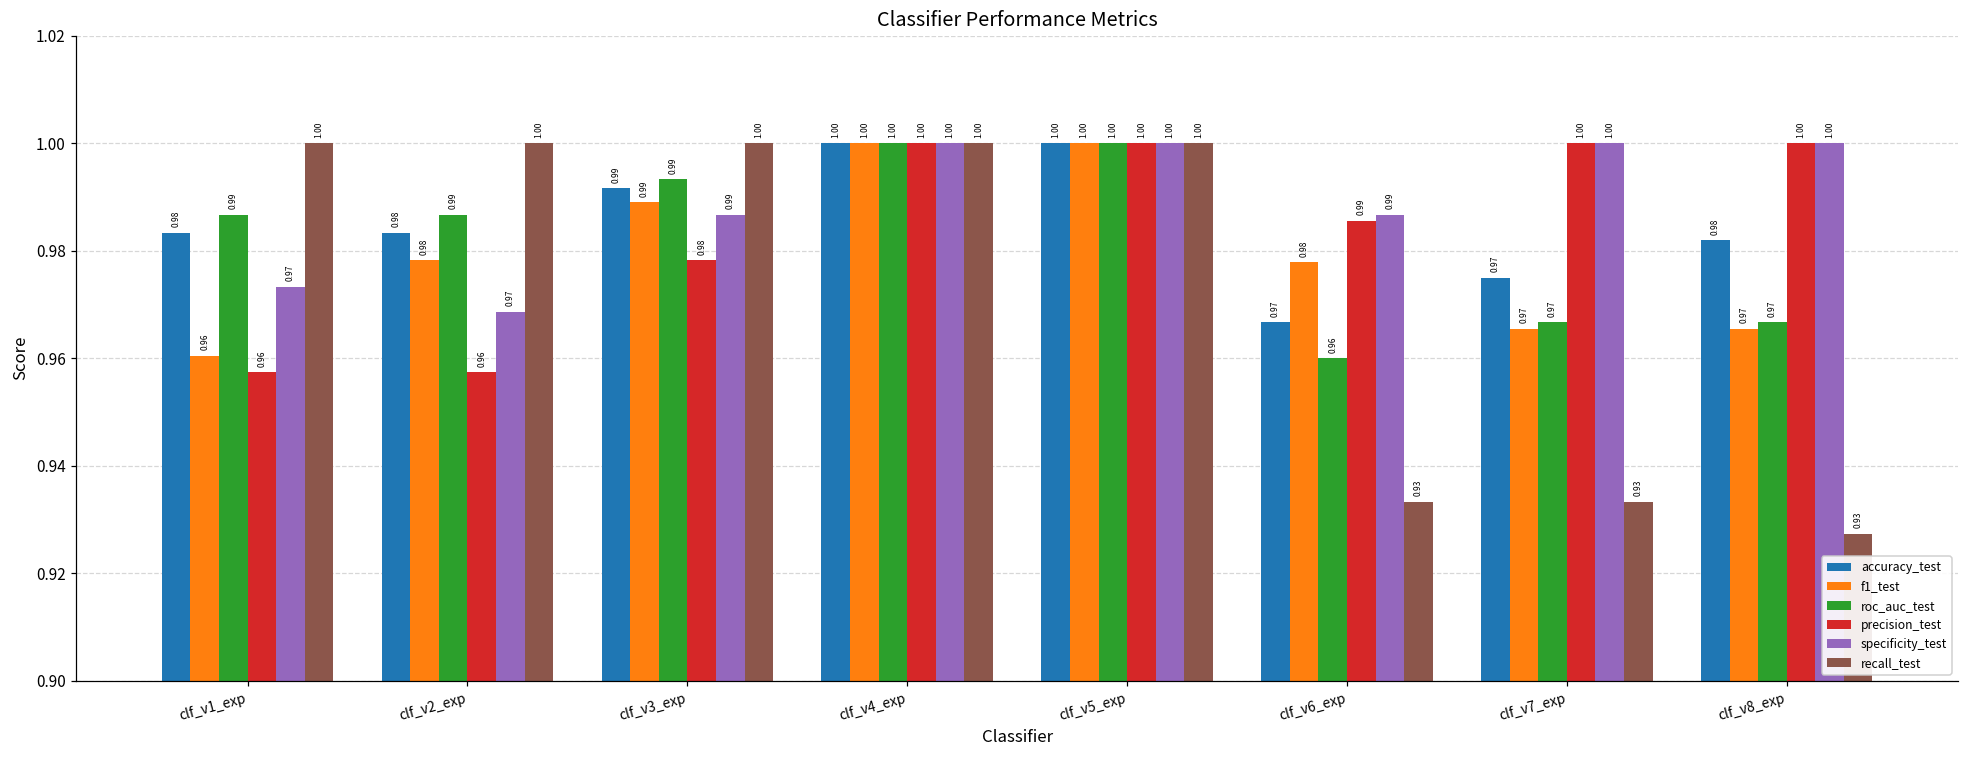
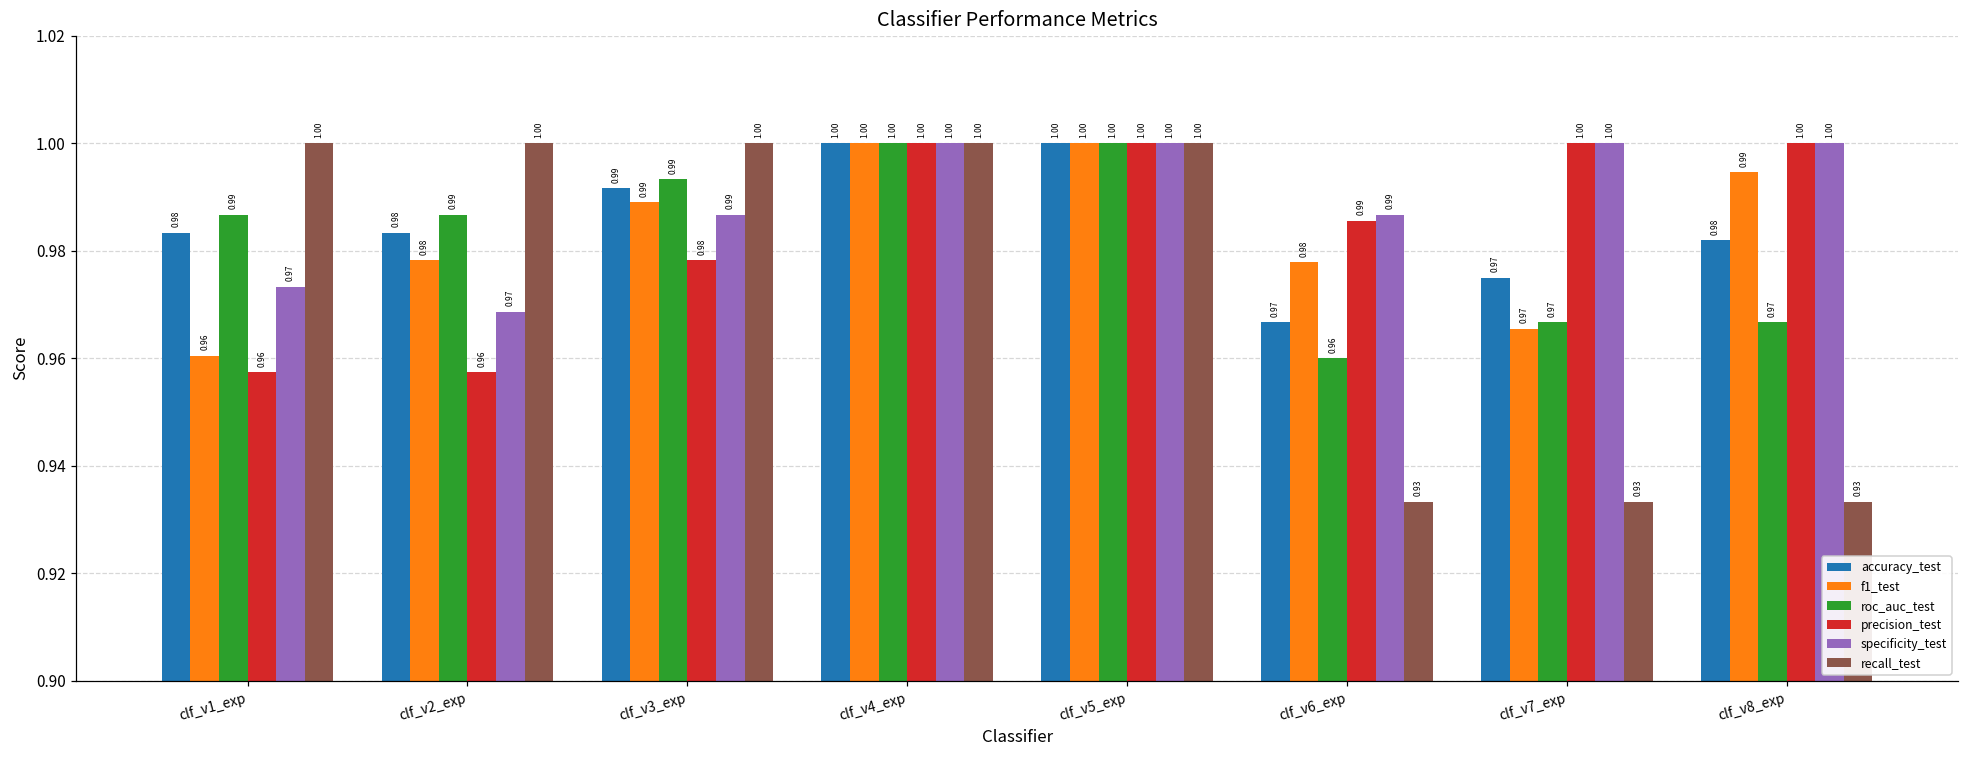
  {
    "accuracy_test": {
      "clf_v1_exp": 0.98,
      "clf_v2_exp": 0.98,
      "clf_v3_exp": 0.99,
      "clf_v4_exp": 1.00,
      "clf_v5_exp": 1.00,
      "clf_v6_exp": 0.97,
      "clf_v7_exp": 0.97,
      "clf_v8_exp": 0.98
    },
    "f1_test": {
      "clf_v1_exp": 0.96,
      "clf_v2_exp": 0.98,
      "clf_v3_exp": 0.99,
      "clf_v4_exp": 1.00,
      "clf_v5_exp": 1.00,
      "clf_v6_exp": 0.98,
      "clf_v7_exp": 0.97,
-     "clf_v8_exp": 0.97
+     "clf_v8_exp": 0.99
    },
    "roc_auc_test": {
      "clf_v1_exp": 0.99,
      "clf_v2_exp": 0.99,
      "clf_v3_exp": 0.99,
      "clf_v4_exp": 1.00,
      "clf_v5_exp": 1.00,
      "clf_v6_exp": 0.96,
      "clf_v7_exp": 0.97,
      "clf_v8_exp": 0.97
    },
    "precision_test": {
      "clf_v1_exp": 0.96,
      "clf_v2_exp": 0.96,
      "clf_v3_exp": 0.98,
      "clf_v4_exp": 1.00,
      "clf_v5_exp": 1.00,
      "clf_v6_exp": 0.99,
      "clf_v7_exp": 1.00,
      "clf_v8_exp": 1.00
    },
    "specificity_test": {
      "clf_v1_exp": 0.97,
      "clf_v2_exp": 0.97,
      "clf_v3_exp": 0.99,
      "clf_v4_exp": 1.00,
      "clf_v5_exp": 1.00,
      "clf_v6_exp": 0.99,
      "clf_v7_exp": 1.00,
      "clf_v8_exp": 1.00
    },
    "recall_test": {
-     "clf_v8_exp": 0.927
+     "clf_v8_exp": 0.933
    }
  }
